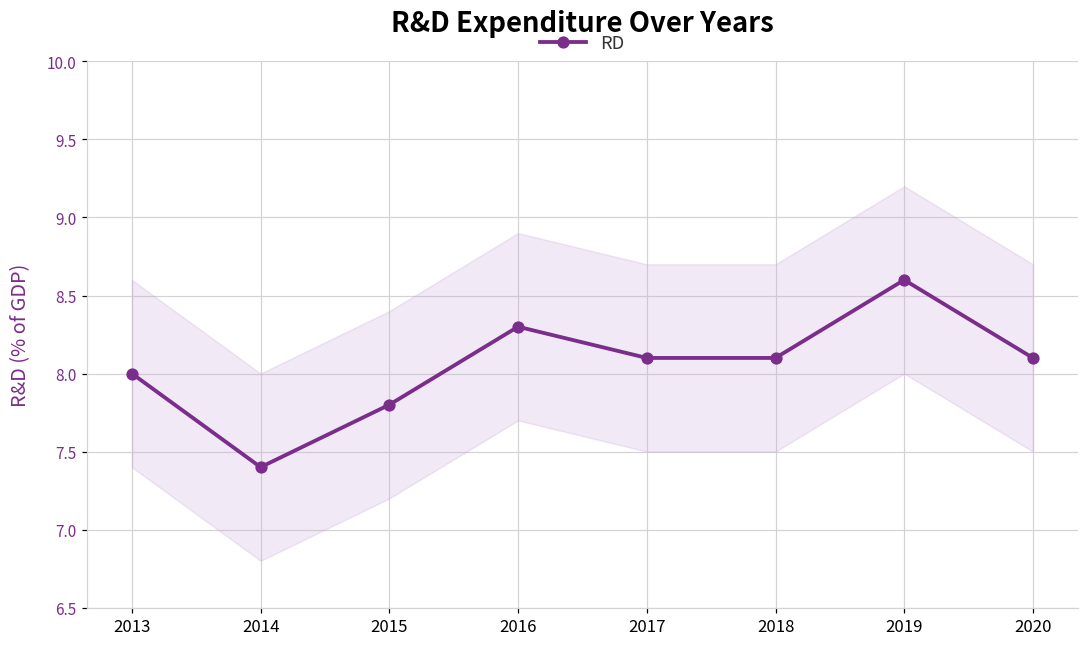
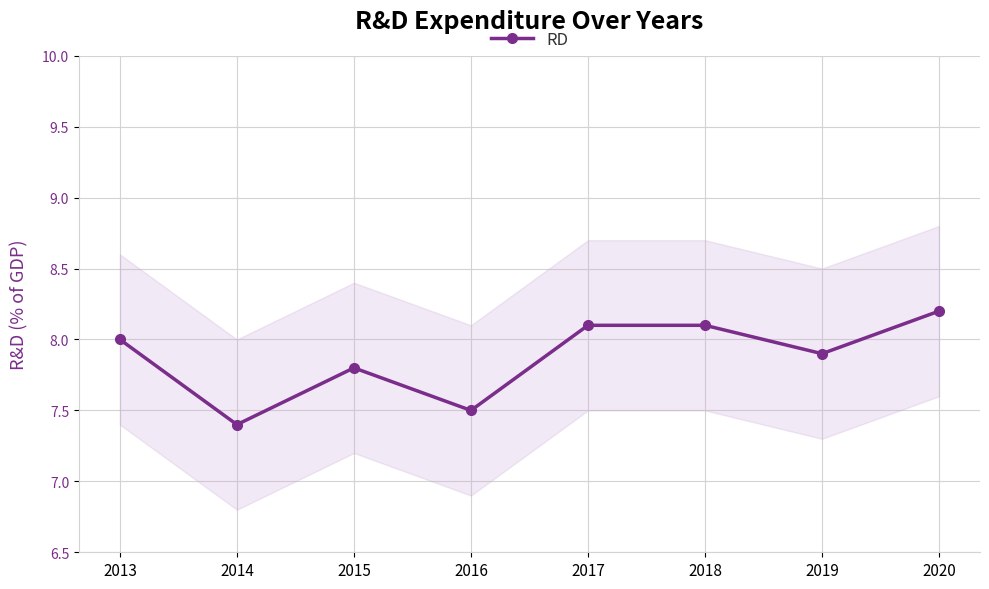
  {
    "RD": {
      "2013": 8.0,
      "2014": 7.4,
      "2015": 7.8,
-     "2016": 8.3,
+     "2016": 7.5,
      "2017": 8.1,
      "2018": 8.1,
-     "2019": 8.6,
-     "2020": 8.1
+     "2019": 7.9,
+     "2020": 8.2
    }
  }
